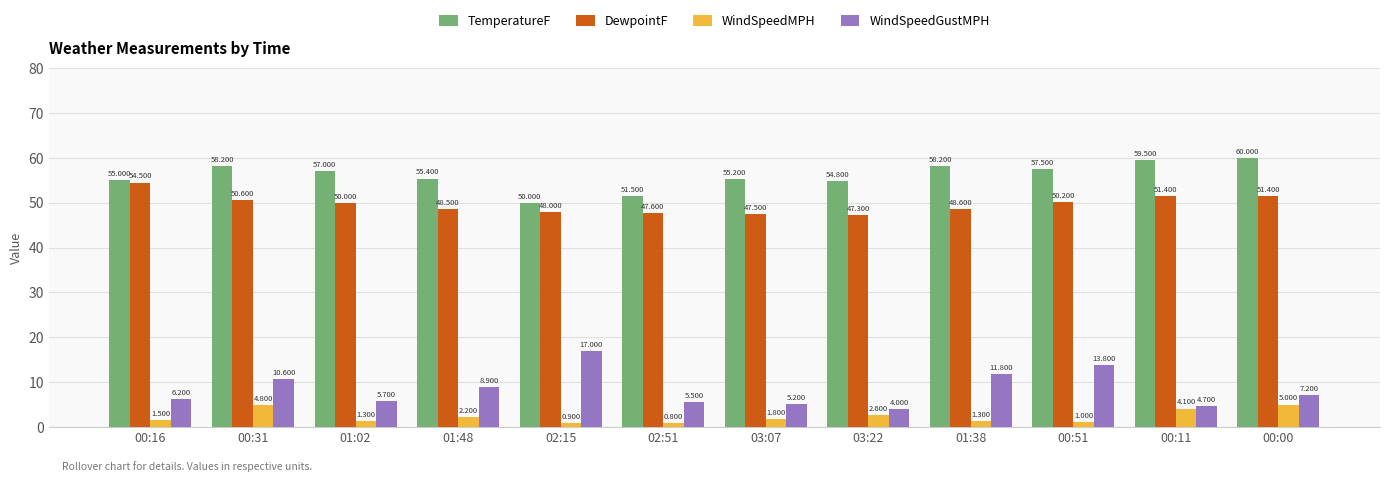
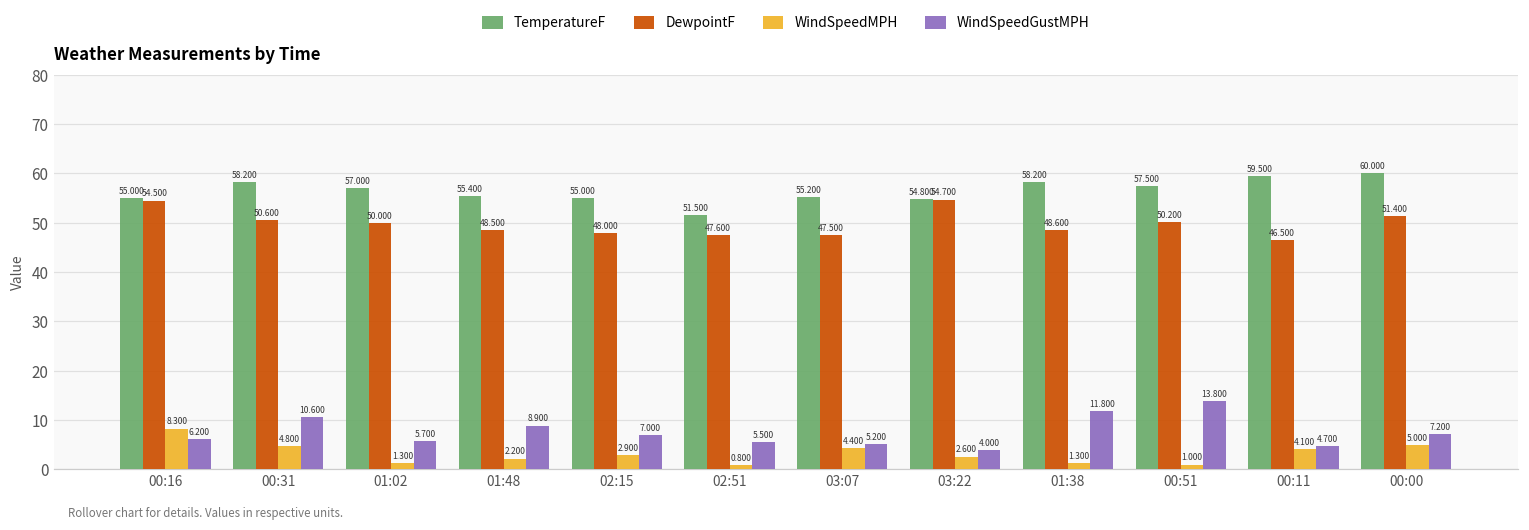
  {
    "TemperatureF": {
      "00:16": 55.000,
      "00:31": 58.200,
      "01:02": 57.000,
      "01:48": 55.400,
-     "02:15": 50.000,
+     "02:15": 55.000,
      "02:51": 51.500,
      "03:07": 55.200,
      "03:22": 54.800,
      "01:38": 58.200,
      "00:51": 57.500,
      "00:11": 59.500,
      "00:00": 60.000
    },
    "DewpointF": {
      "00:16": 54.500,
      "00:31": 50.600,
      "01:02": 50.000,
      "01:48": 48.500,
      "02:15": 48.000,
      "02:51": 47.600,
      "03:07": 47.500,
-     "03:22": 47.300,
+     "03:22": 54.700,
      "01:38": 48.600,
      "00:51": 50.200,
-     "00:11": 51.400,
+     "00:11": 46.500,
      "00:00": 51.400
    },
    "WindSpeedMPH": {
-     "00:16": 1.500,
+     "00:16": 8.300,
      "00:31": 4.800,
      "01:02": 1.300,
      "01:48": 2.200,
-     "02:15": 0.900,
+     "02:15": 2.900,
      "02:51": 0.800,
-     "03:07": 1.800,
+     "03:07": 4.400,
      "03:22": 2.600,
      "01:38": 1.300,
      "00:51": 1.000,
      "00:11": 4.100,
      "00:00": 5.000
    },
    "WindSpeedGustMPH": {
      "00:16": 6.200,
      "00:31": 10.600,
      "01:02": 5.700,
      "01:48": 8.900,
-     "02:15": 17.000,
+     "02:15": 7.000,
      "02:51": 5.500,
      "03:07": 5.200,
      "03:22": 4.000,
      "01:38": 11.800,
      "00:51": 13.800,
      "00:11": 4.700,
      "00:00": 7.200
    }
  }
